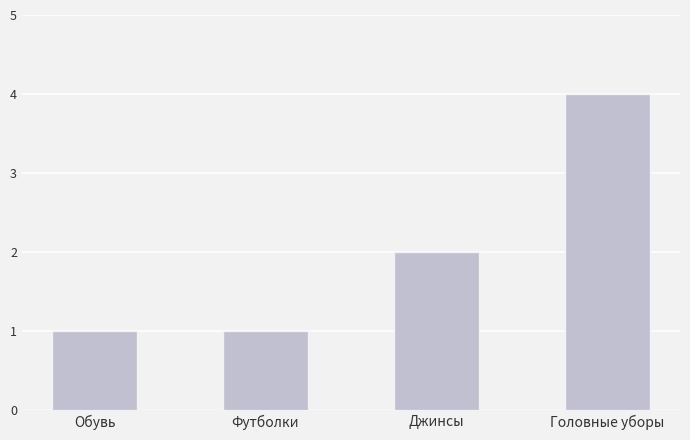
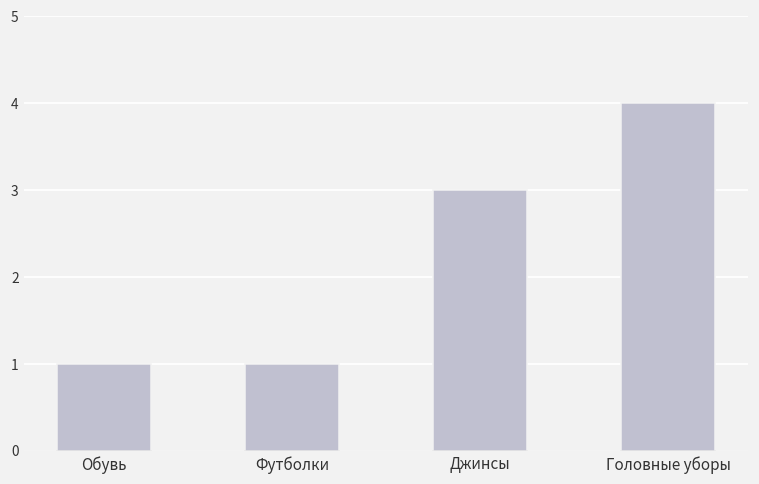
  {
    "Обувь": 1,
    "Футболки": 1,
-   "Джинсы": 2,
+   "Джинсы": 3,
    "Головные уборы": 4
  }
